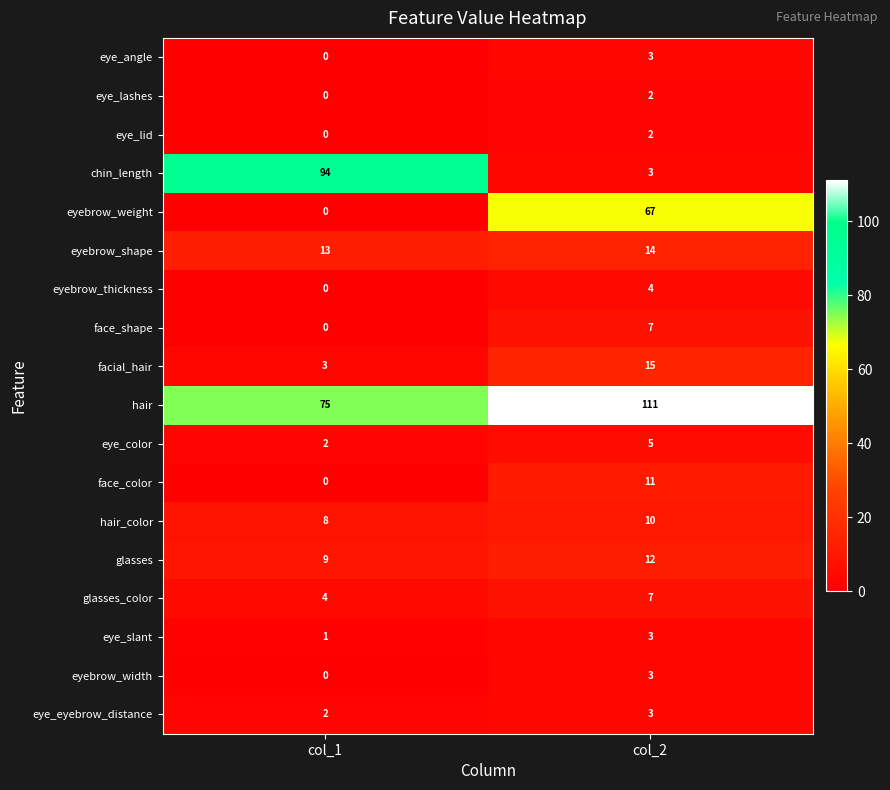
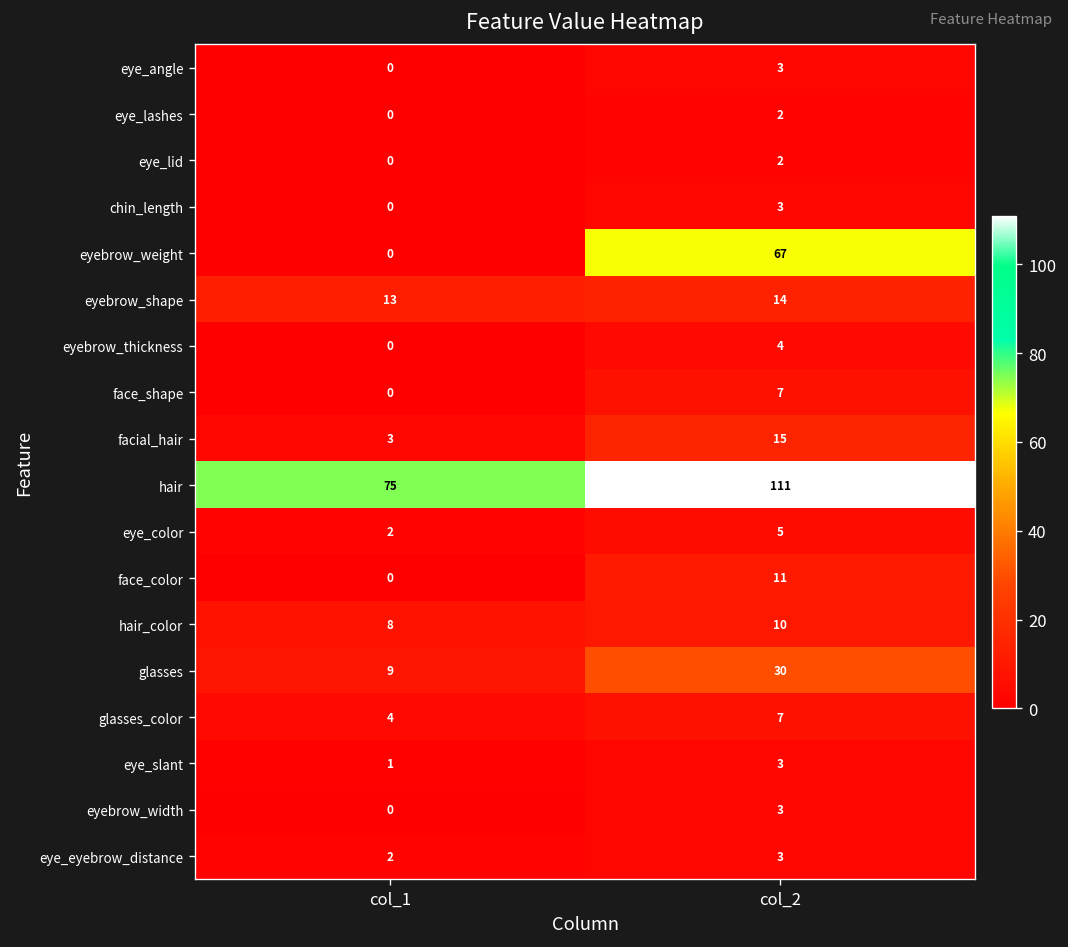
  {
    "eye_angle": {
      "col_1": 0,
      "col_2": 3
    },
    "eye_lashes": {
      "col_1": 0,
      "col_2": 2
    },
    "eye_lid": {
      "col_1": 0,
      "col_2": 2
    },
    "chin_length": {
-     "col_1": 94,
+     "col_1": 0,
      "col_2": 3
    },
    "eyebrow_weight": {
      "col_1": 0,
      "col_2": 67
    },
    "eyebrow_shape": {
      "col_1": 13,
      "col_2": 14
    },
    "eyebrow_thickness": {
      "col_1": 0,
      "col_2": 4
    },
    "face_shape": {
      "col_1": 0,
      "col_2": 7
    },
    "facial_hair": {
      "col_1": 3,
      "col_2": 15
    },
    "hair": {
      "col_1": 75,
      "col_2": 111
    },
    "eye_color": {
      "col_1": 2,
      "col_2": 5
    },
    "face_color": {
      "col_1": 0,
      "col_2": 11
    },
    "hair_color": {
      "col_1": 8,
      "col_2": 10
    },
    "glasses": {
      "col_1": 9,
-     "col_2": 12
+     "col_2": 30
    },
    "glasses_color": {
      "col_1": 4,
      "col_2": 7
    },
    "eye_slant": {
      "col_1": 1,
      "col_2": 3
    },
    "eyebrow_width": {
      "col_1": 0,
      "col_2": 3
    },
    "eye_eyebrow_distance": {
      "col_1": 2,
      "col_2": 3
    }
  }
